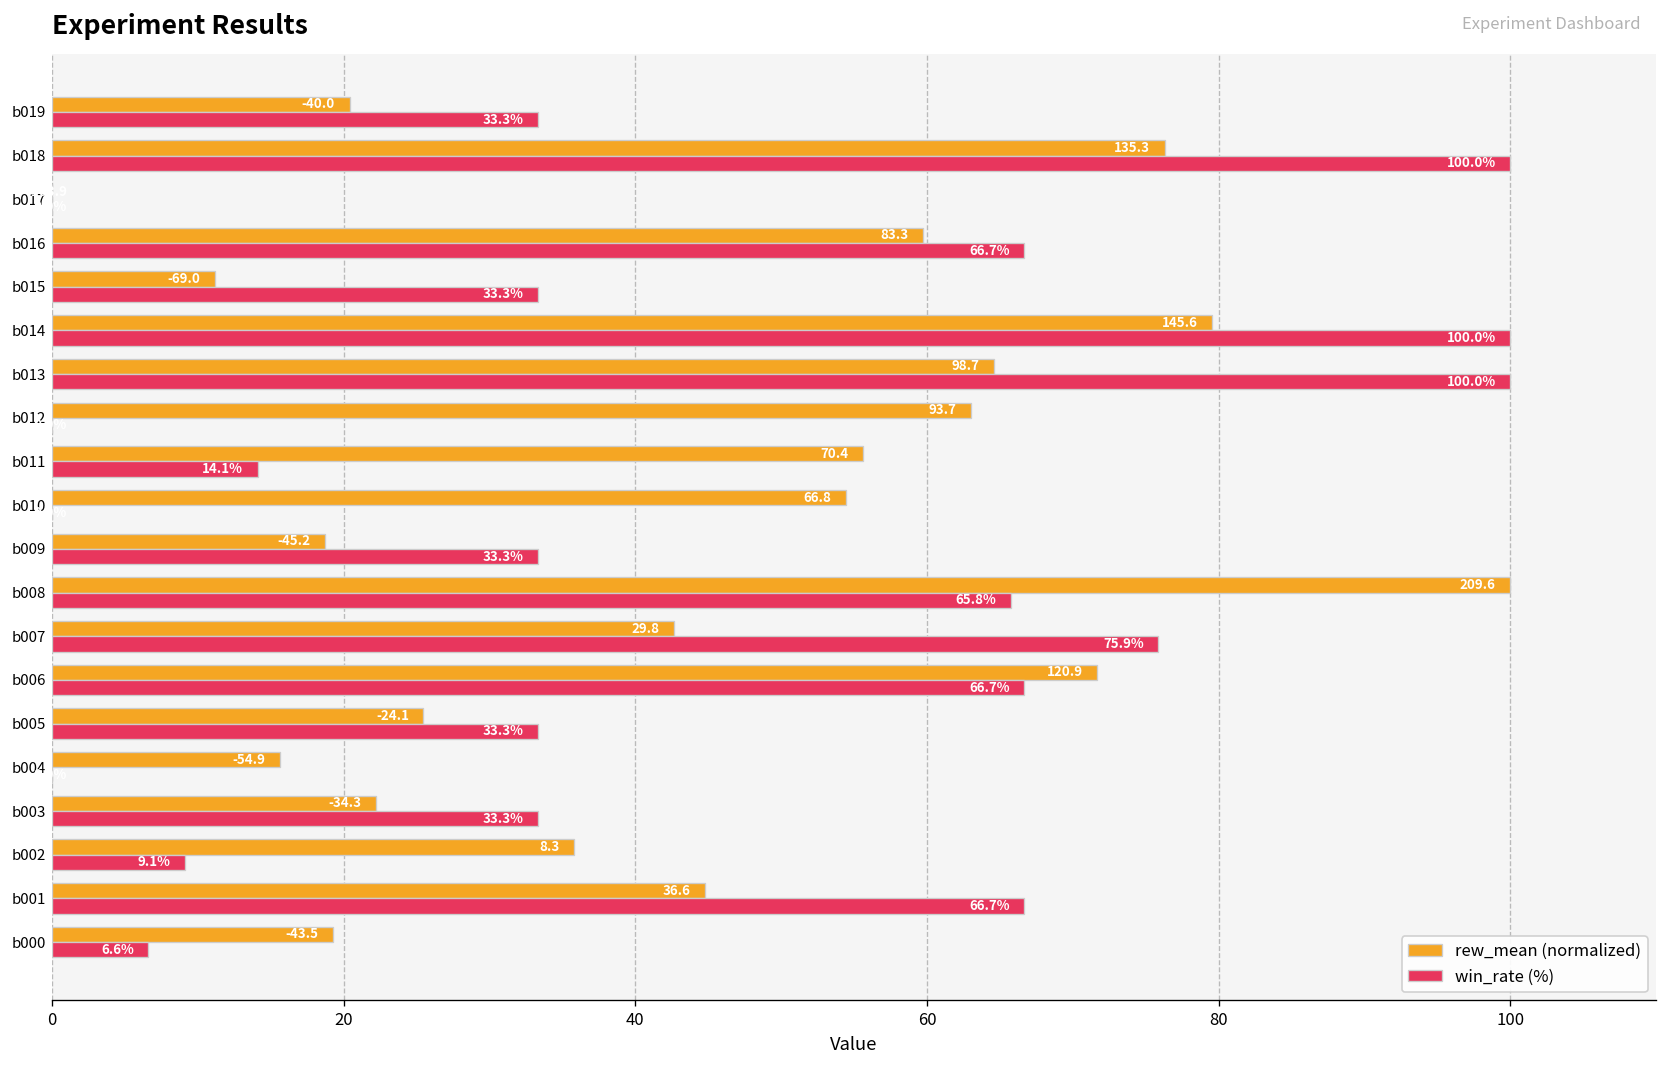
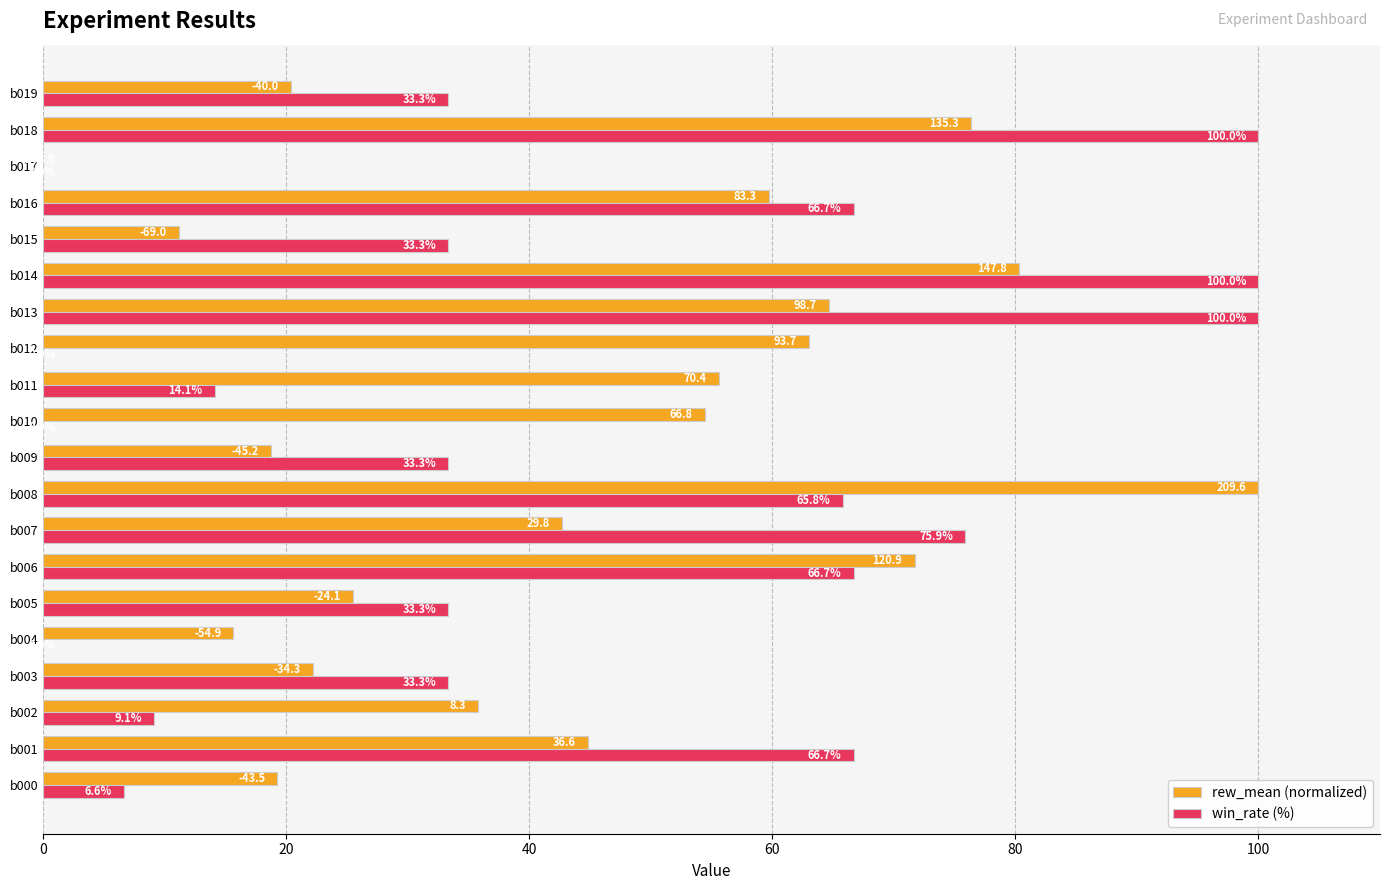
  {
    "rew_mean (normalized)": {
-     "b014": "145.6"
+     "b014": "147.8"
    },
    "win_rate (%)": {
      "b019": "33.3%",
      "b018": "100.0%",
      "b016": "66.7%",
      "b015": "33.3%",
      "b014": "100.0%",
      "b013": "100.0%",
      "b011": "14.1%",
      "b009": "33.3%",
      "b008": "65.8%",
      "b007": "75.9%",
      "b006": "66.7%",
      "b005": "33.3%",
      "b003": "33.3%",
      "b002": "9.1%",
      "b001": "66.7%",
      "b000": "6.6%"
    }
  }
